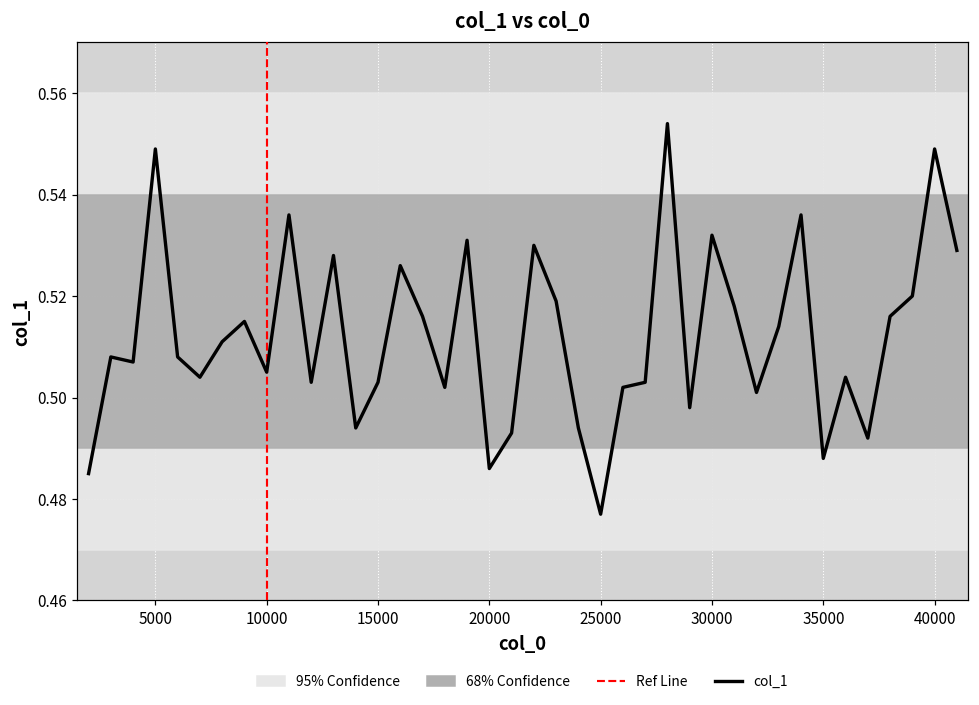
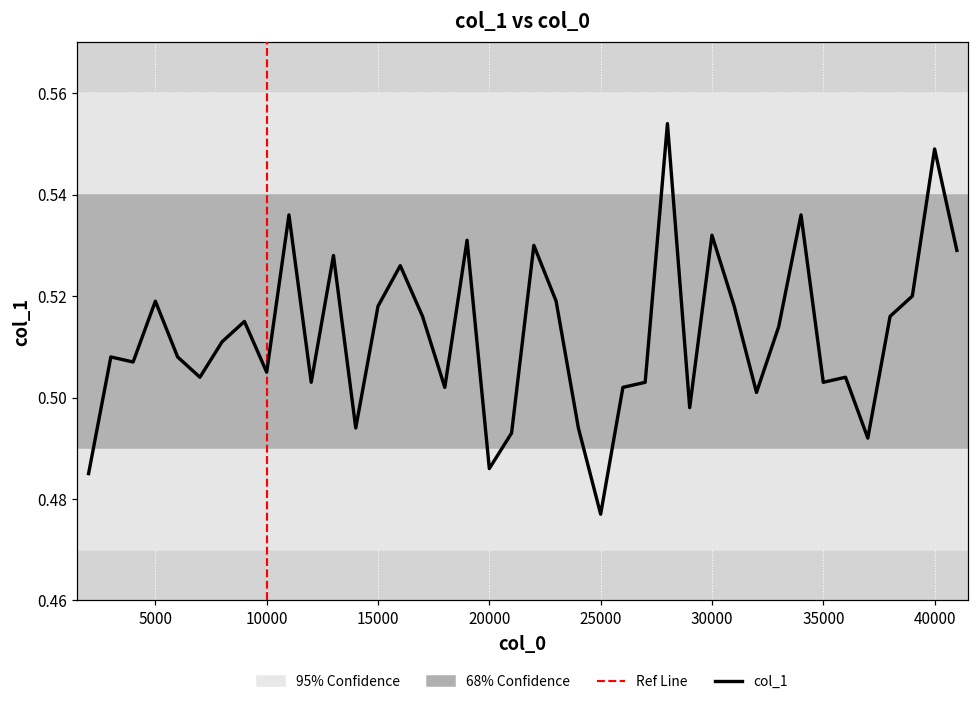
  {
-   "5000": 0.549,
+   "5000": 0.519,
    "10000": 0.505,
-   "15000": 0.503,
+   "15000": 0.518,
    "20000": 0.486,
    "25000": 0.477,
    "30000": 0.532,
-   "35000": 0.488,
+   "35000": 0.503,
    "40000": 0.549
  }
